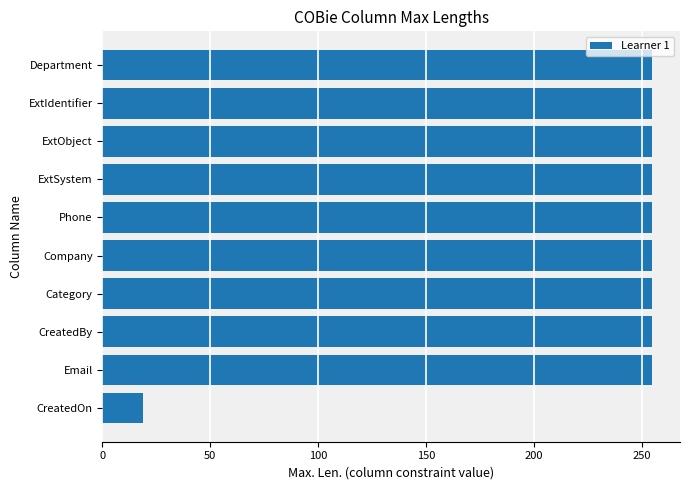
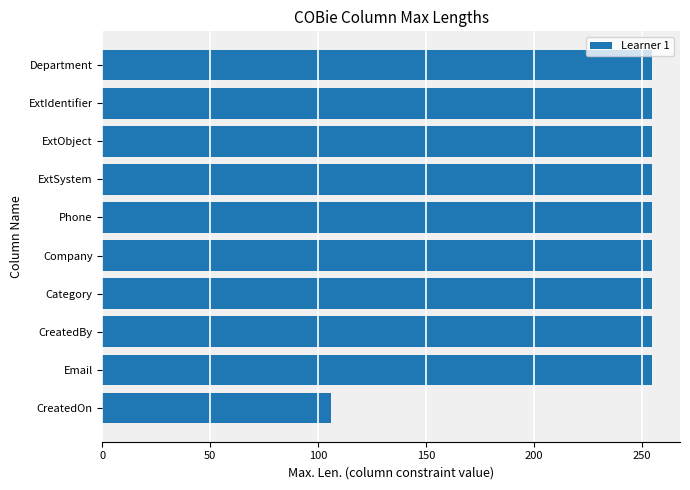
  {
    "Department": 255,
    "ExtIdentifier": 255,
    "ExtObject": 255,
    "ExtSystem": 255,
    "Phone": 255,
    "Company": 255,
    "Category": 255,
    "CreatedBy": 255,
    "Email": 255,
-   "CreatedOn": 19
+   "CreatedOn": 106
  }
